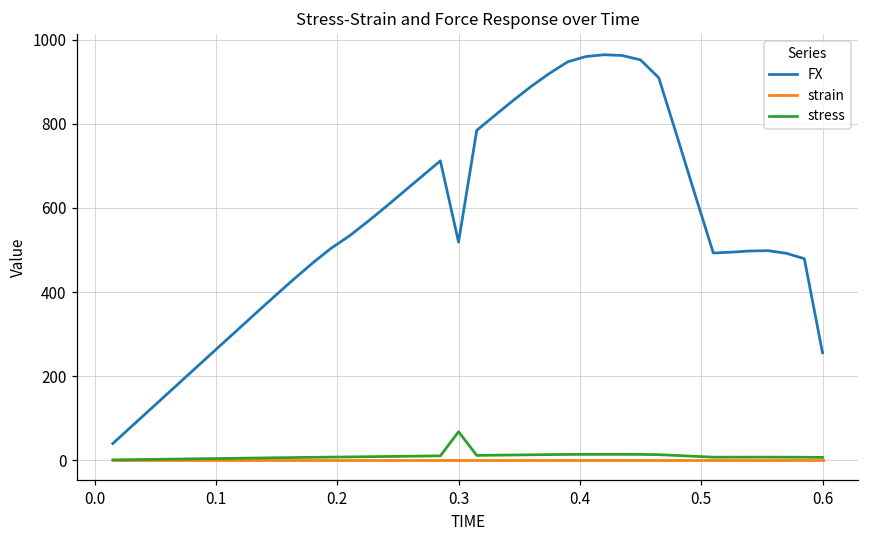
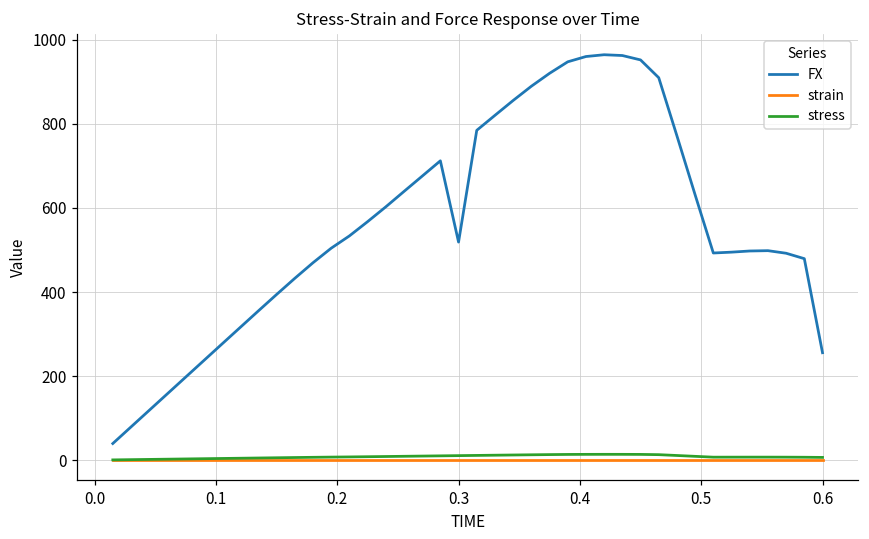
  {
    "FX": {
      "0.3": 520,
      "0.6": 260
    },
    "strain": {
      "0.3": 0
    },
    "stress": {
-     "0.3": 70
+     "0.3": 10
    }
  }
